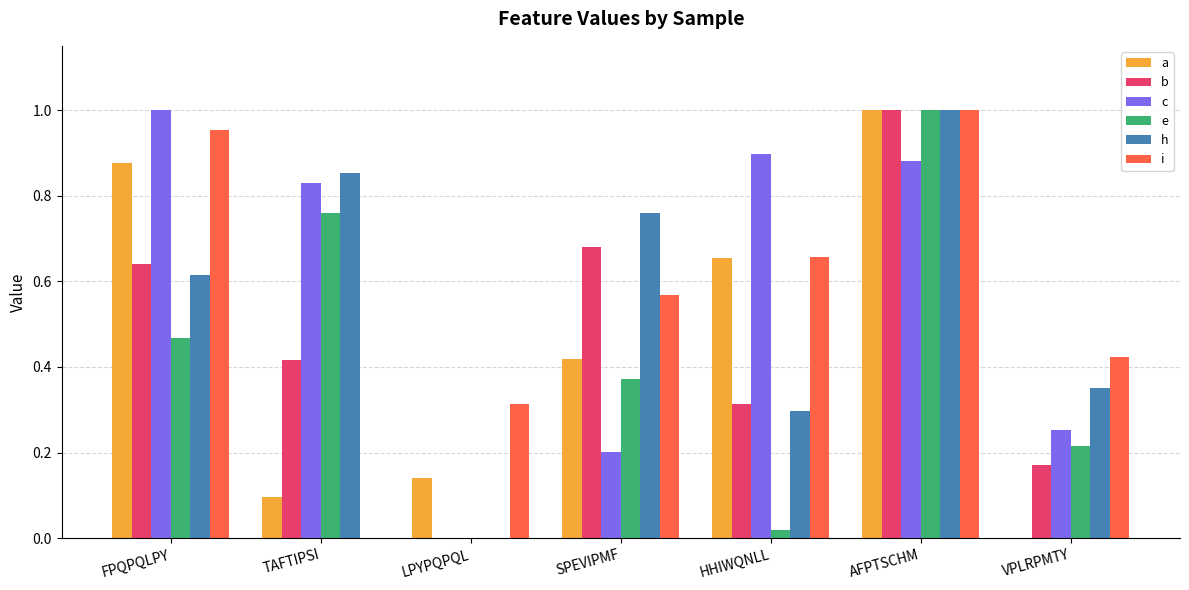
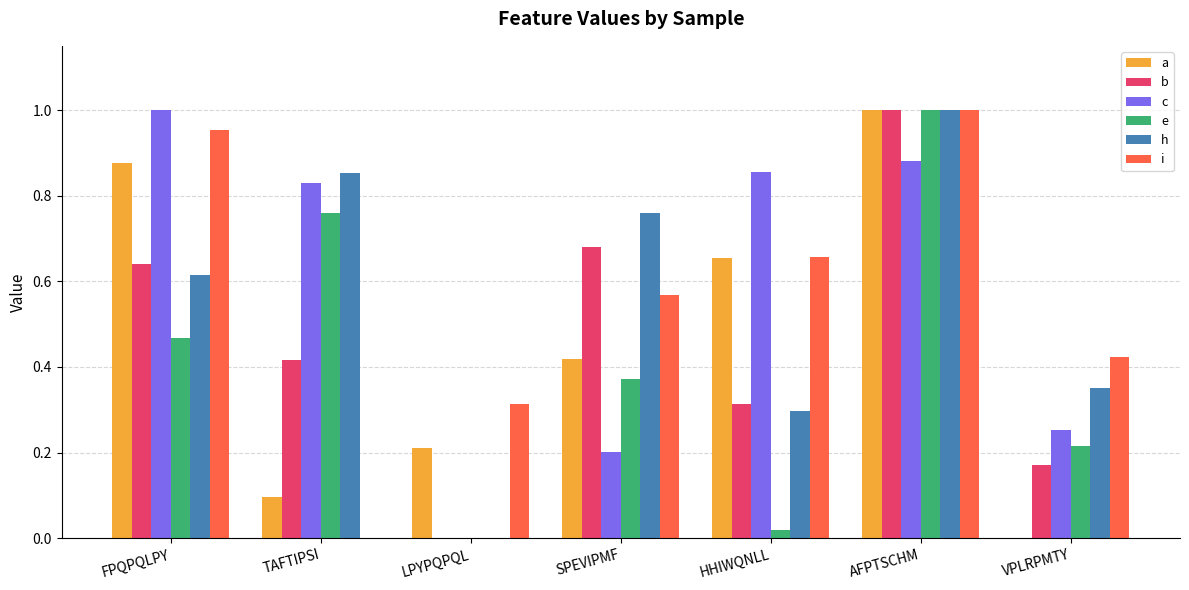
  {
    "a": {
      "FPQPQLPY": 0.88,
      "TAFTIPSI": 0.10,
-     "LPYPQPQL": 0.14,
+     "LPYPQPQL": 0.21,
      "SPEVIPMF": 0.42,
      "HHIWQNLL": 0.66,
      "AFPTSCHM": 1.00,
      "VPLRPMTY": 0.00
    },
    "c": {
      "FPQPQLPY": 1.00,
      "TAFTIPSI": 0.83,
      "LPYPQPQL": 0.00,
      "SPEVIPMF": 0.20,
-     "HHIWQNLL": 0.90,
+     "HHIWQNLL": 0.86,
      "AFPTSCHM": 0.88,
      "VPLRPMTY": 0.25
    },
    "e": {
      "FPQPQLPY": 0.47,
      "TAFTIPSI": 0.76,
      "LPYPQPQL": 0.00,
      "SPEVIPMF": 0.37,
      "HHIWQNLL": 0.02,
      "AFPTSCHM": 1.00,
      "VPLRPMTY": 0.22
    },
    "h": {
      "FPQPQLPY": 0.61,
      "TAFTIPSI": 0.85,
      "LPYPQPQL": 0.00,
      "SPEVIPMF": 0.76,
      "HHIWQNLL": 0.30,
      "AFPTSCHM": 1.00,
      "VPLRPMTY": 0.35
    }
  }
